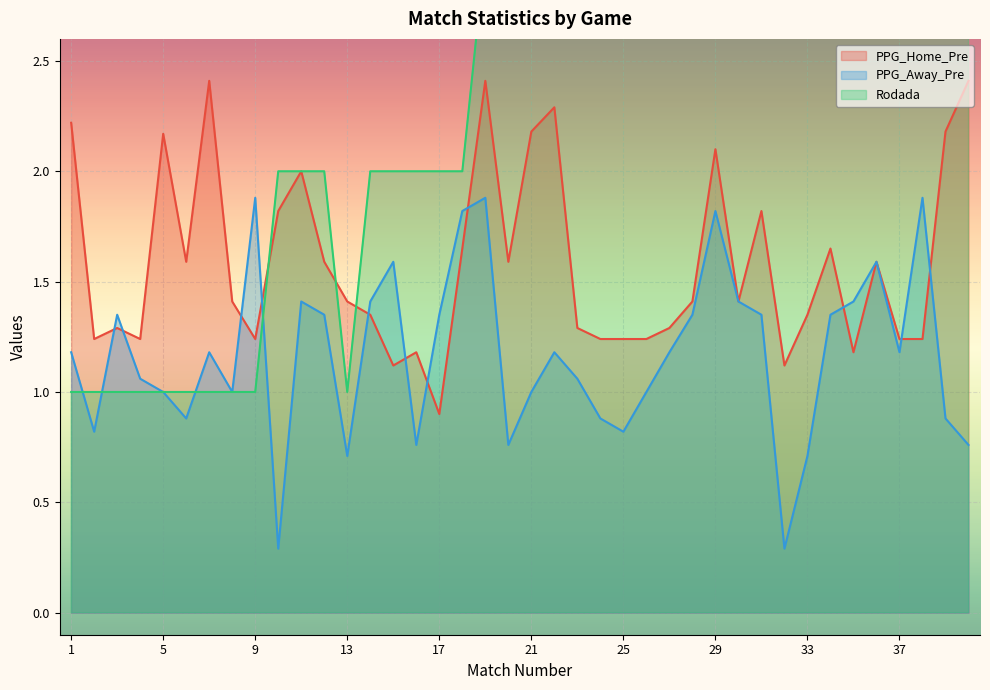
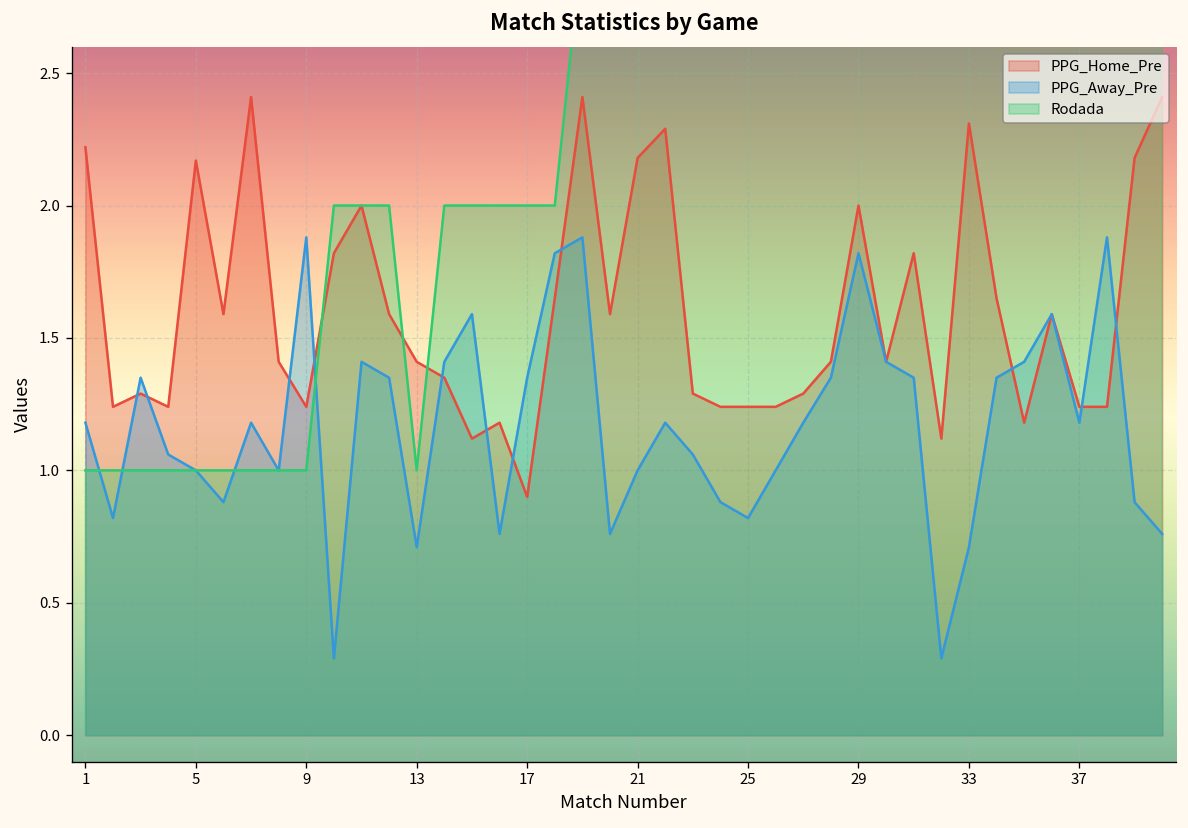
  {
    "PPG_Home_Pre": {
      "1": 2.22,
      "5": 2.17,
      "9": 1.24,
      "13": 1.41,
      "17": 0.90,
      "21": 2.18,
      "25": 1.24,
-     "29": 2.1,
-     "33": 1.35,
+     "29": 2.0,
+     "33": 2.31,
      "37": 1.24
    },
    "PPG_Away_Pre": {
      "1": 1.18,
      "9": 1.88,
      "13": 0.71,
      "17": 1.35,
      "21": 1.00,
      "25": 0.82,
      "29": 1.82,
      "33": 0.71,
      "37": 1.18
    },
    "Rodada": {
      "1": 1.00,
      "9": 1.00,
      "13": 1.00,
      "17": 2.00
    }
  }
